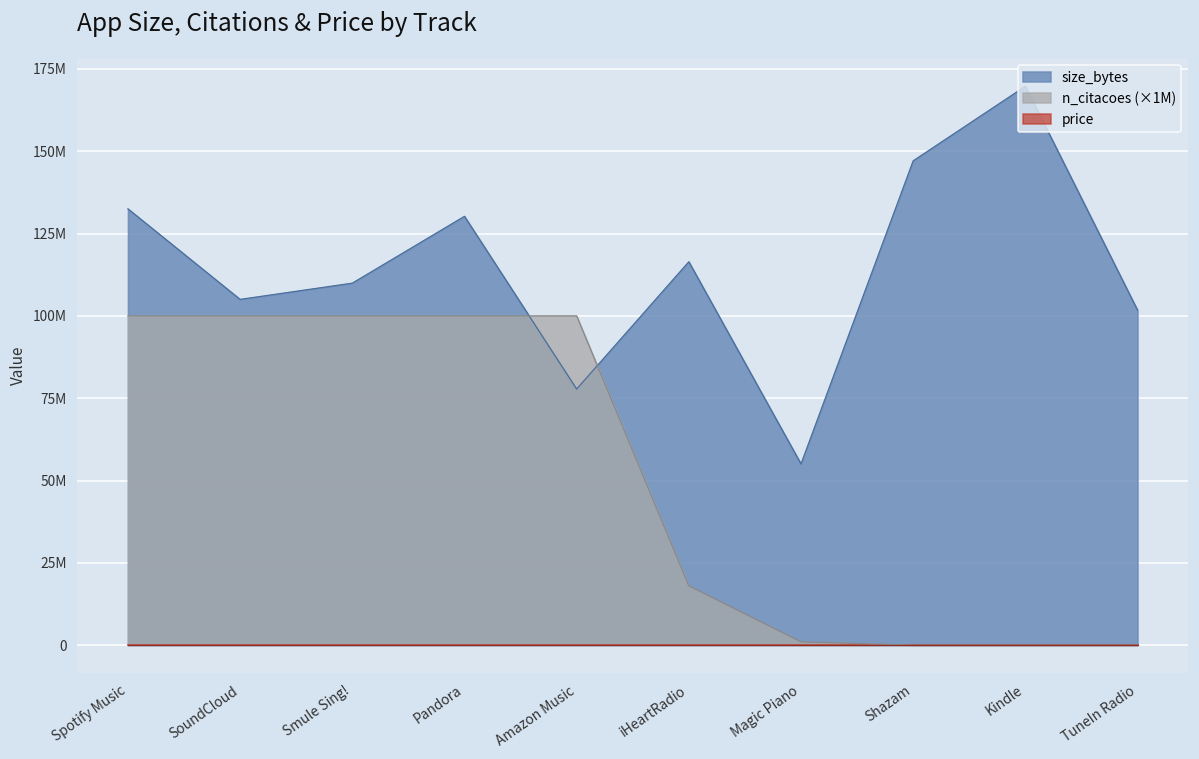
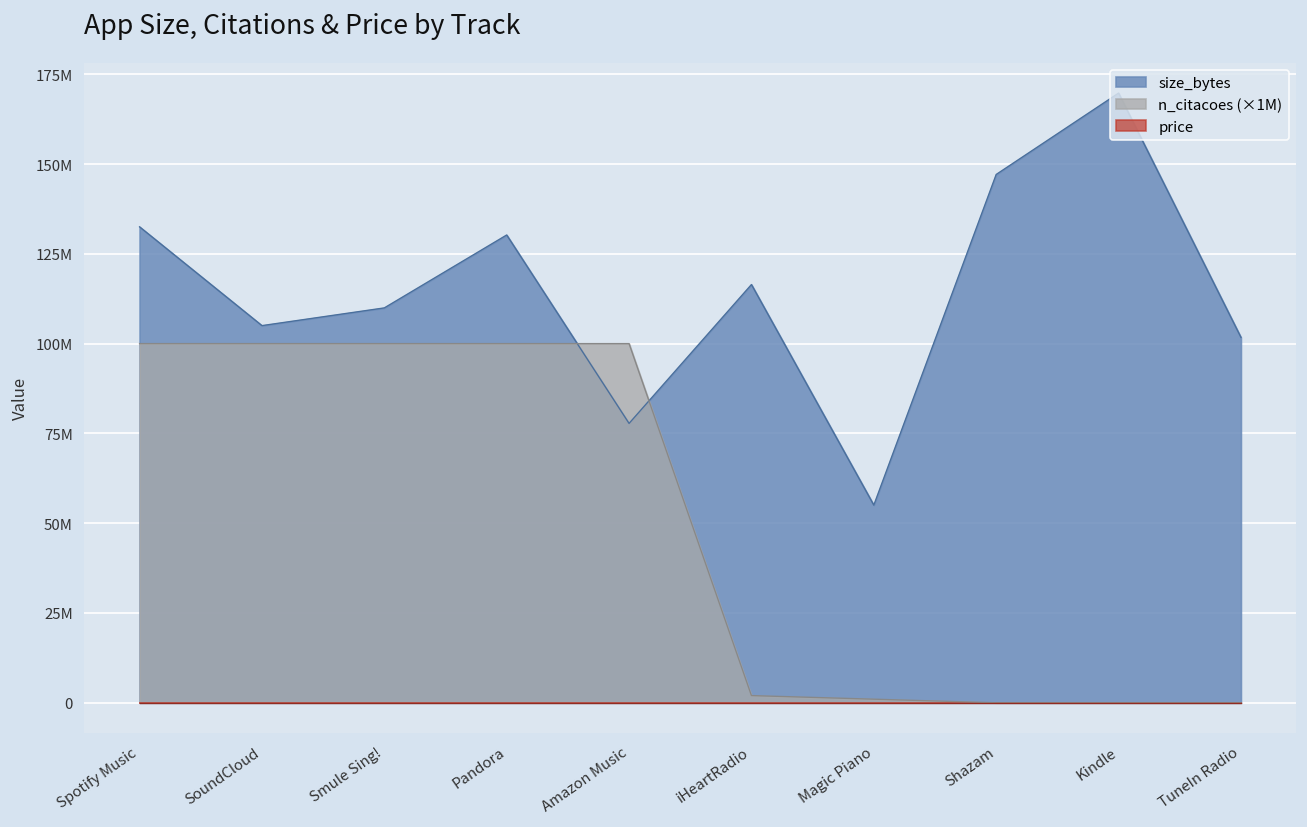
  {
    "size_bytes": {
      "Spotify Music": 133000000,
      "SoundCloud": 105000000,
      "Smule Sing!": 110000000,
      "Pandora": 130000000,
      "Amazon Music": 78000000,
      "iHeartRadio": 116000000,
      "Magic Piano": 55000000,
      "Shazam": 147000000,
      "TuneIn Radio": 102000000
    },
    "n_citacoes (×1M)": {
      "Spotify Music": 100000000,
      "SoundCloud": 100000000,
      "Smule Sing!": 100000000,
      "Pandora": 100000000,
      "Amazon Music": 100000000,
-     "iHeartRadio": 18000000,
+     "iHeartRadio": 2000000,
      "Magic Piano": 1000000
    },
    "price": {
      "Spotify Music": 0,
      "SoundCloud": 0,
      "Smule Sing!": 0,
      "Pandora": 0,
      "Amazon Music": 0,
      "iHeartRadio": 0,
      "Magic Piano": 0
    }
  }
